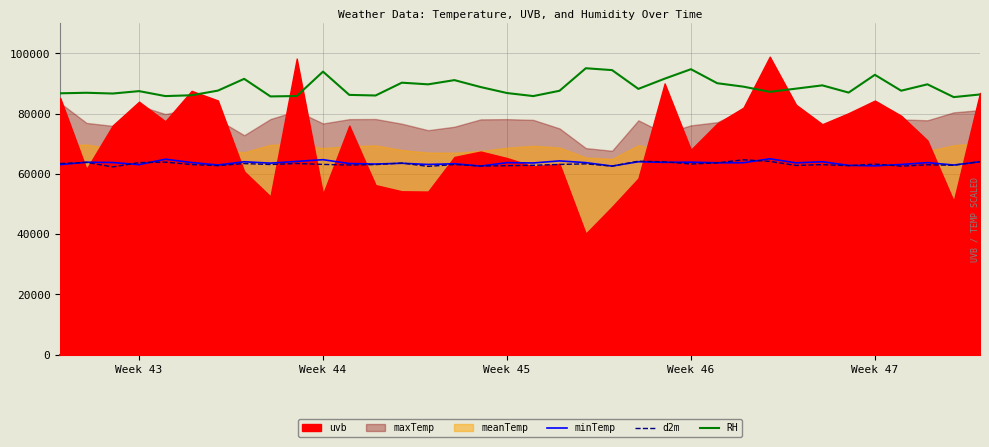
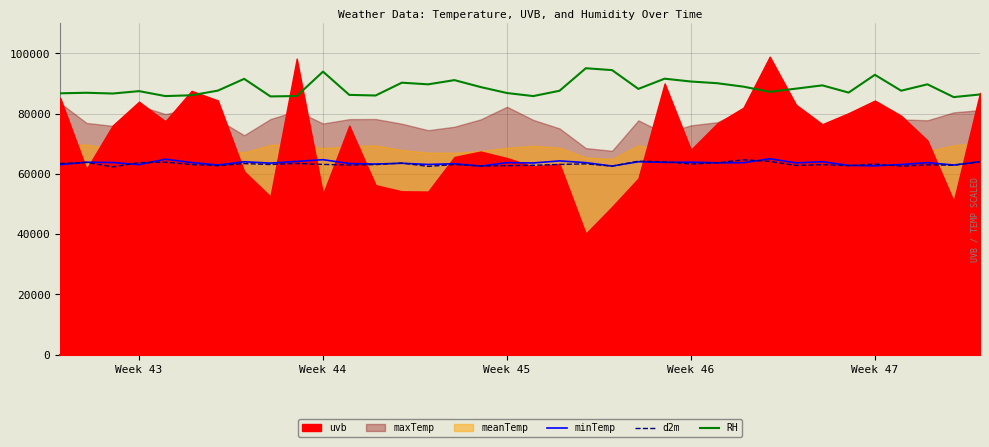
  {
    "uvb": {
      "Week 43": 84000,
      "Week 44": 53000,
      "Week 45": 65000,
      "Week 47": 84000
    },
    "minTemp": {
      "Week 44": 65000,
      "Week 45": 64000
    },
    "maxTemp": {
      "Week 43": 83000,
      "Week 44": 77000,
-     "Week 45": 78000,
+     "Week 45": 82000,
      "Week 46": 76000,
      "Week 47": 78000
    },
    "d2m": {
      "Week 44": 63000,
      "Week 45": 63000
    },
    "RH": {
      "Week 43": 87000,
      "Week 44": 94000,
      "Week 45": 87000,
-     "Week 46": 95000,
+     "Week 46": 91000,
      "Week 47": 93000
    },
    "meanTemp": {
      "Week 43": 66000,
      "Week 44": 69000,
      "Week 45": 69000,
      "Week 47": 66000
    }
  }
